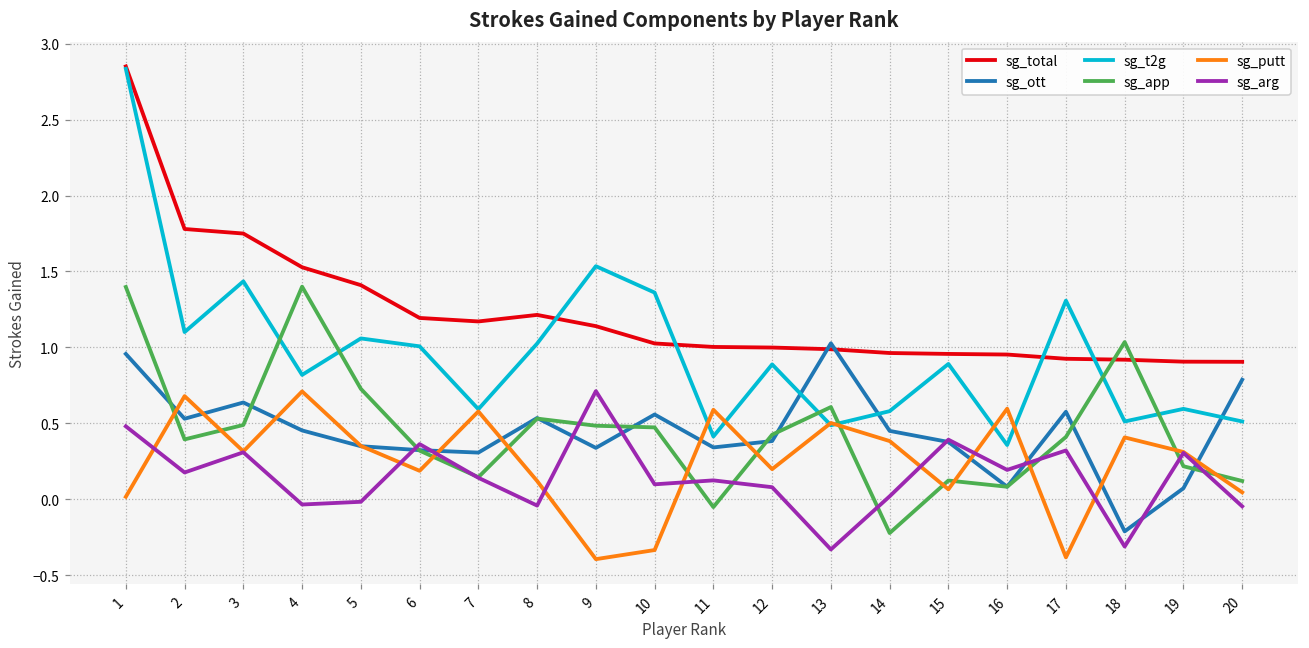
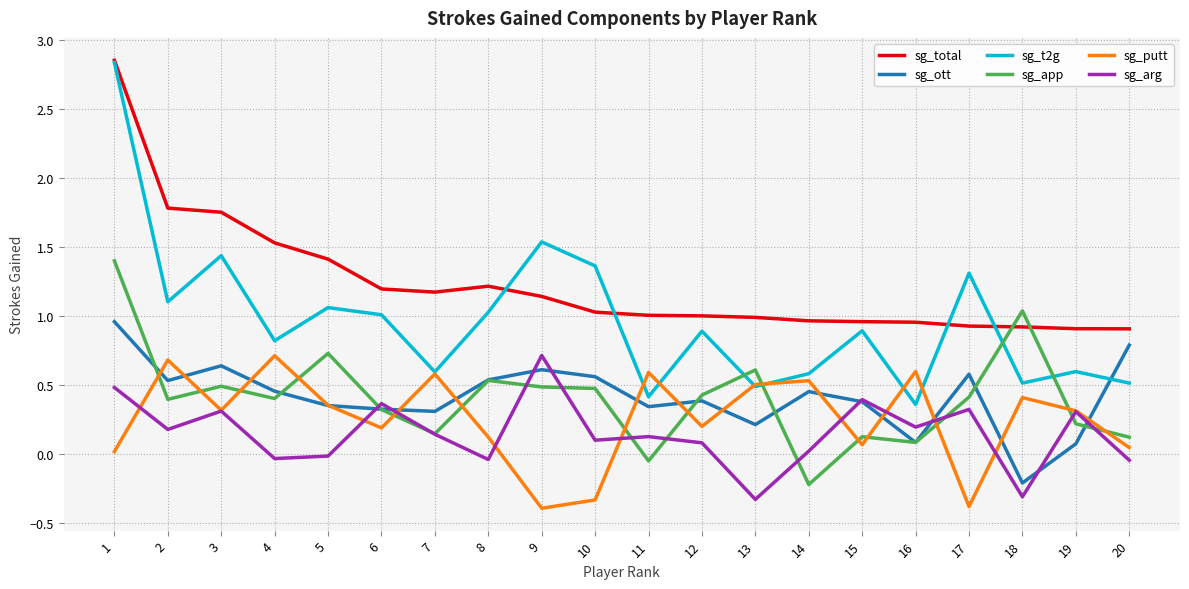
  {
    "sg_total": {
      "2": 1.78,
      "3": 1.75,
      "4": 1.53,
      "5": 1.41,
      "6": 1.19,
      "7": 1.17,
      "8": 1.21,
      "9": 1.14,
      "10": 1.03,
      "11": 1.00,
      "12": 1.00,
      "13": 0.99,
      "14": 0.96,
      "15": 0.96,
      "16": 0.95,
      "17": 0.93,
      "18": 0.92,
      "19": 0.91,
      "20": 0.91
    },
    "sg_ott": {
      "1": 0.96,
      "2": 0.53,
      "3": 0.64,
      "4": 0.45,
      "7": 0.31,
-     "9": 0.34,
+     "9": 0.61,
      "10": 0.56,
      "11": 0.34,
      "12": 0.38,
-     "13": 1.03,
+     "13": 0.21,
      "14": 0.45,
      "17": 0.58,
      "18": -0.21,
      "19": 0.07,
      "20": 0.79
    },
    "sg_t2g": {
      "2": 1.10,
      "3": 1.44,
      "4": 0.82,
      "5": 1.06,
      "6": 1.01,
      "8": 1.03,
      "9": 1.54,
      "10": 1.36,
      "11": 0.41,
      "12": 0.89,
      "14": 0.58,
      "15": 0.89,
      "16": 0.36,
      "17": 1.31,
      "18": 0.51,
      "19": 0.60,
      "20": 0.51
    },
    "sg_app": {
      "1": 1.4,
      "2": 0.4,
      "3": 0.5,
-     "4": 1.4,
+     "4": 0.4,
      "5": 0.73,
      "9": 0.5,
      "10": 0.47,
      "11": -0.05,
      "12": 0.43,
      "13": 0.6,
      "14": -0.22,
      "15": 0.12,
      "17": 0.4,
      "18": 1.04,
      "19": 0.2,
      "20": 0.12
    },
    "sg_putt": {
      "1": 0.02,
      "2": 0.68,
      "4": 0.71,
      "6": 0.19,
      "8": 0.12,
      "9": -0.40,
      "10": -0.34,
      "11": 0.59,
      "12": 0.20,
-     "14": 0.38,
+     "14": 0.53,
      "15": 0.07,
      "16": 0.60,
      "17": -0.38,
      "18": 0.41,
      "20": 0.05
    },
    "sg_arg": {
      "1": 0.48,
      "2": 0.18,
      "4": -0.04,
      "5": -0.02,
      "6": 0.36,
      "8": -0.04,
      "9": 0.71,
      "10": 0.10,
      "11": 0.12,
      "12": 0.08,
      "13": -0.33,
      "14": 0.02,
      "16": 0.19,
      "17": 0.32,
      "18": -0.31,
      "20": -0.05
    }
  }
